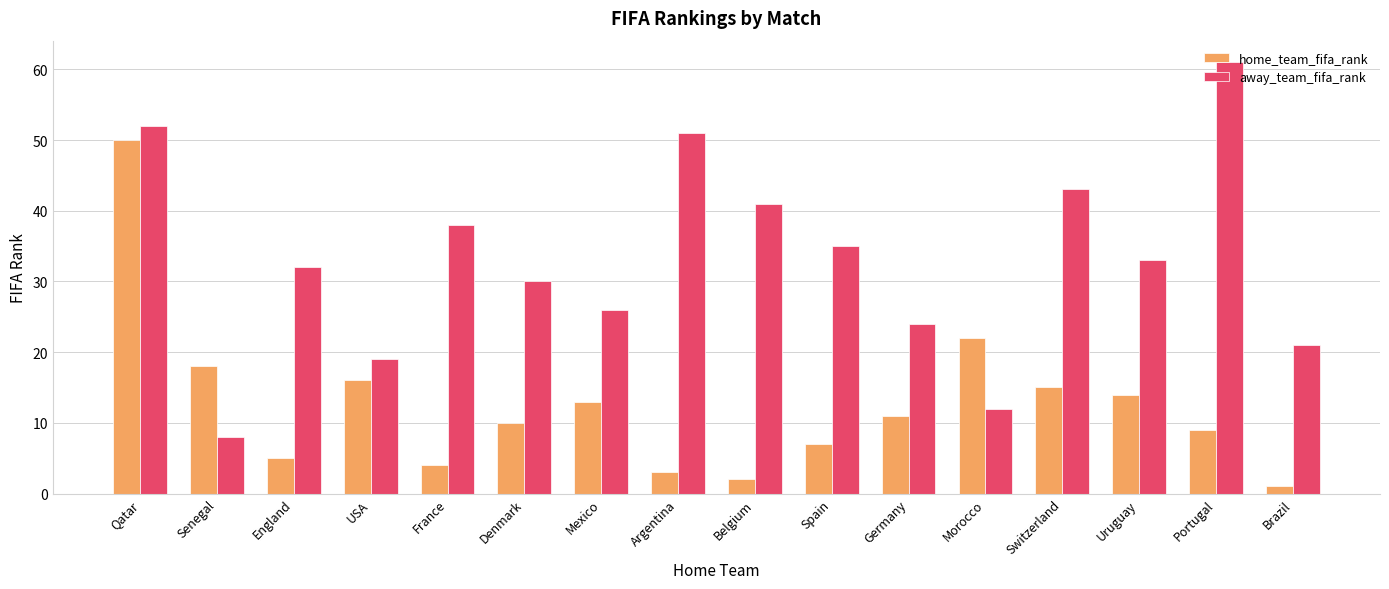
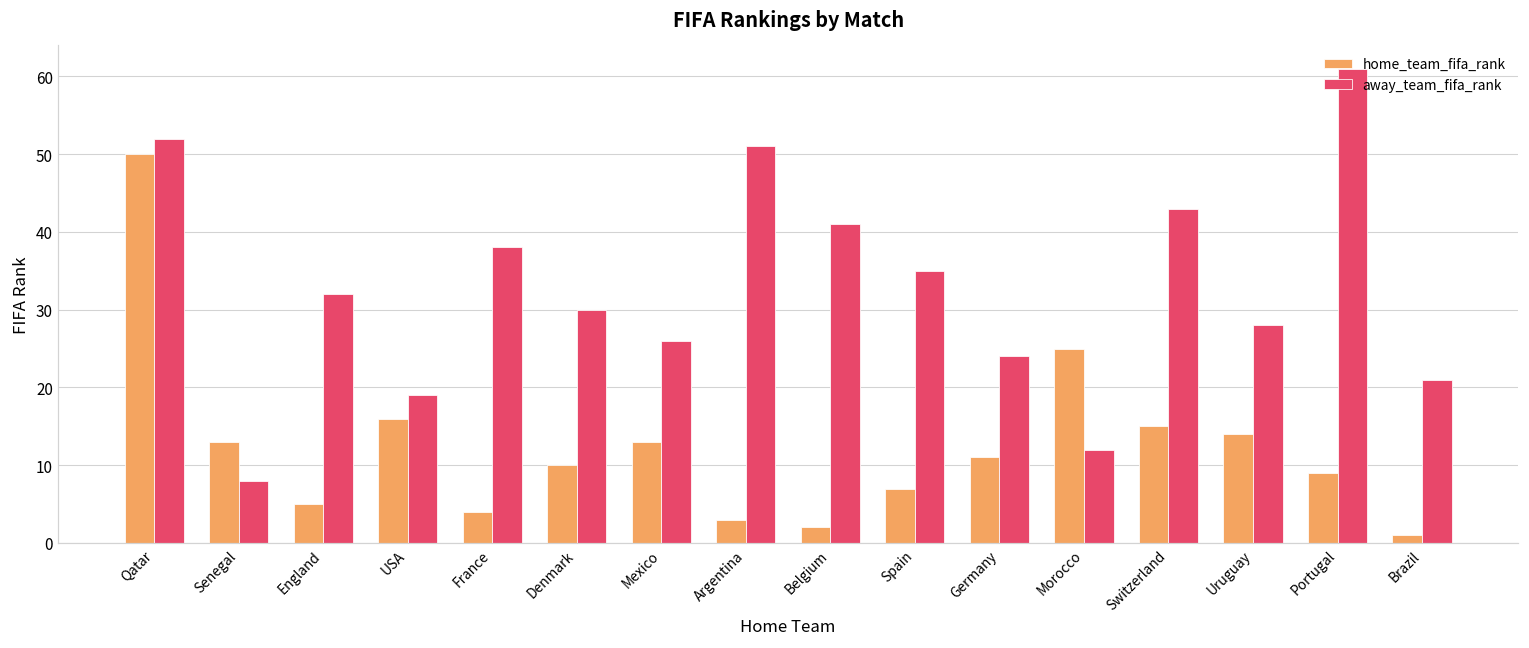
  {
    "home_team_fifa_rank": {
      "Qatar": 50,
-     "Senegal": 18,
+     "Senegal": 13,
      "England": 5,
      "USA": 16,
      "France": 4,
      "Denmark": 10,
      "Mexico": 13,
      "Argentina": 3,
      "Belgium": 2,
      "Spain": 7,
      "Germany": 11,
-     "Morocco": 22,
+     "Morocco": 25,
      "Switzerland": 15,
      "Uruguay": 14,
      "Portugal": 9,
      "Brazil": 1
    },
    "away_team_fifa_rank": {
      "Qatar": 52,
      "Senegal": 8,
      "England": 32,
      "USA": 19,
      "France": 38,
      "Denmark": 30,
      "Mexico": 26,
      "Argentina": 51,
      "Belgium": 41,
      "Spain": 35,
      "Germany": 24,
      "Morocco": 12,
      "Switzerland": 43,
-     "Uruguay": 33,
+     "Uruguay": 28,
      "Portugal": 61,
      "Brazil": 21
    }
  }
